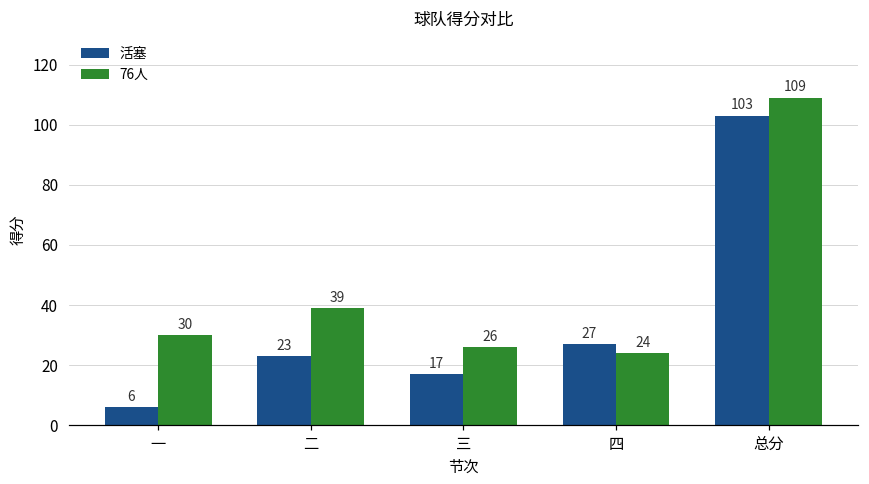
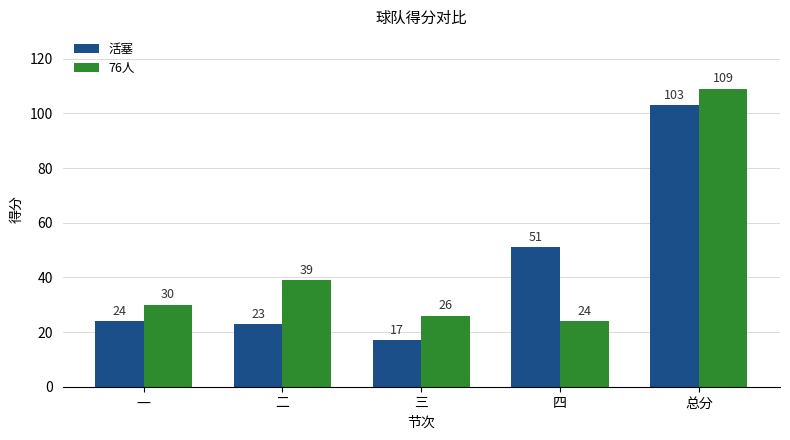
  {
    "活塞": {
-     "一": 6,
+     "一": 24,
      "二": 23,
      "三": 17,
-     "四": 27,
+     "四": 51,
      "总分": 103
    },
    "76人": {
      "一": 30,
      "二": 39,
      "三": 26,
      "四": 24,
      "总分": 109
    }
  }
